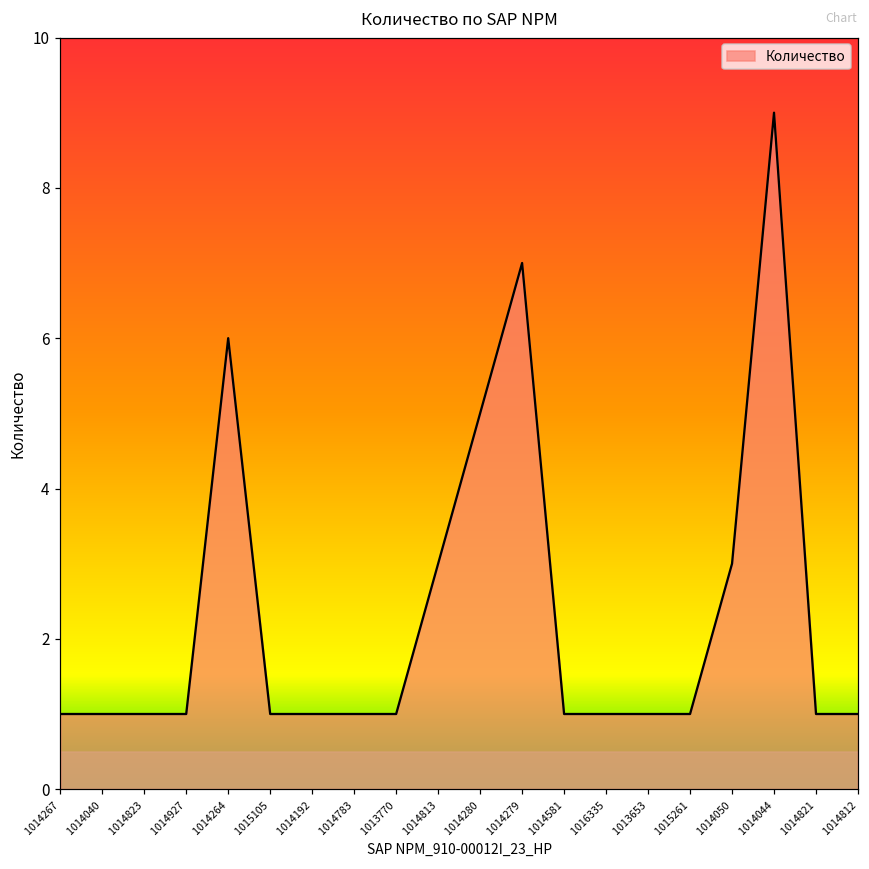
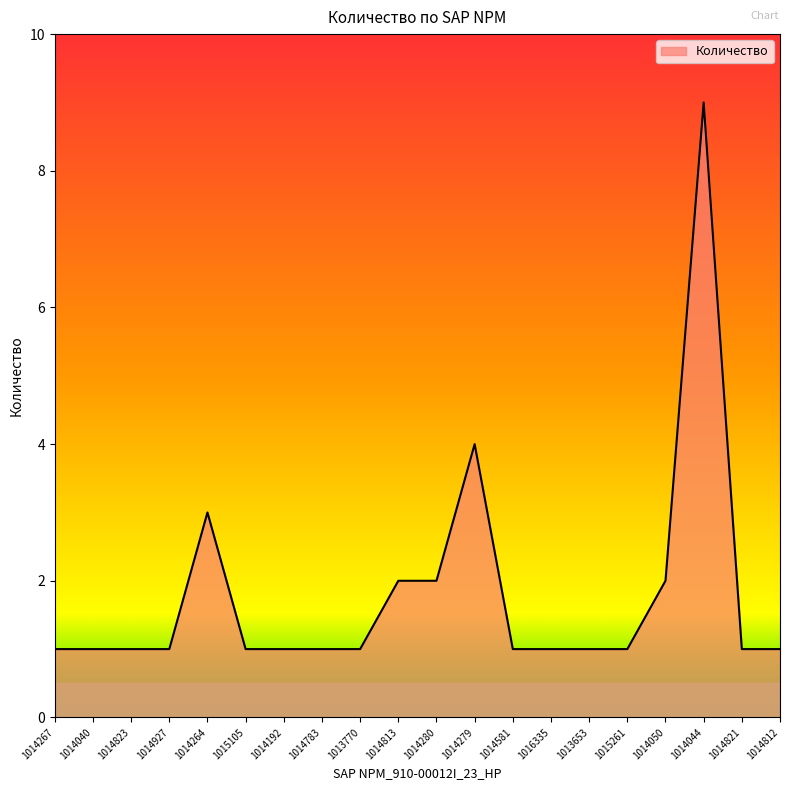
  {
    "1014267": 1,
    "1014040": 1,
    "1014823": 1,
    "1014927": 1,
-   "1014264": 6,
+   "1014264": 3,
    "1015105": 1,
    "1014192": 1,
    "1014783": 1,
    "1013770": 1,
-   "1014813": 3,
-   "1014280": 5,
-   "1014279": 7,
+   "1014813": 2,
+   "1014280": 2,
+   "1014279": 4,
    "1014581": 1,
    "1016335": 1,
    "1013653": 1,
    "1015261": 1,
-   "1014050": 3,
+   "1014050": 2,
    "1014044": 9,
    "1014821": 1,
    "1014812": 1
  }
